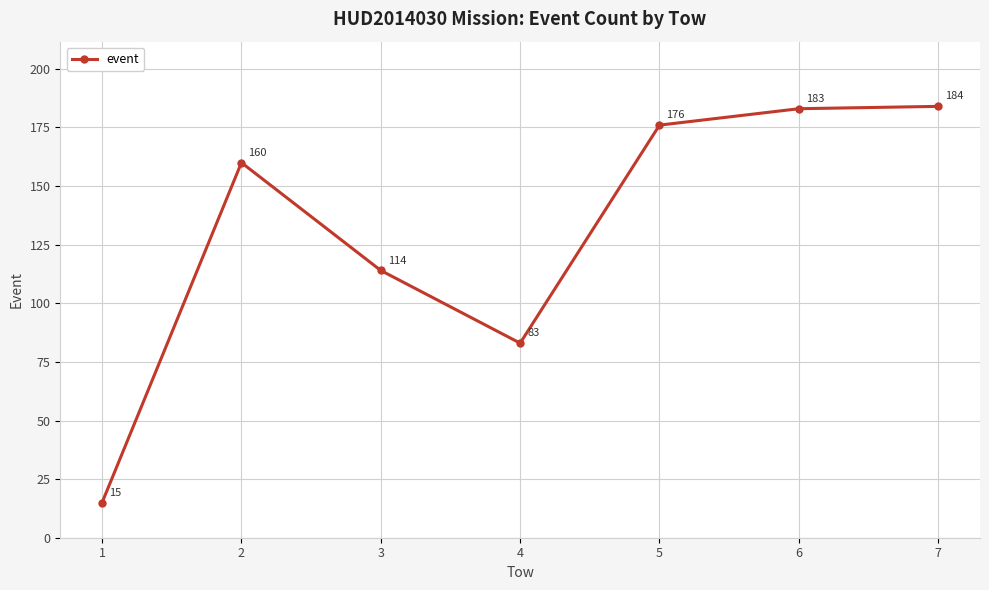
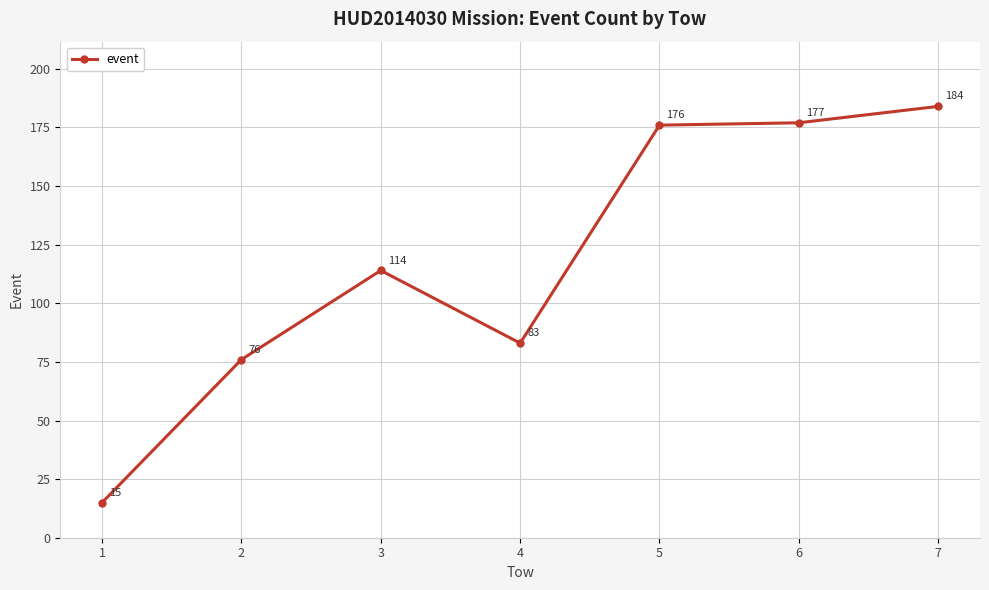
  {
    "1": 15,
-   "2": 160,
+   "2": 76,
    "3": 114,
    "4": 83,
    "5": 176,
-   "6": 183,
+   "6": 177,
    "7": 184
  }
